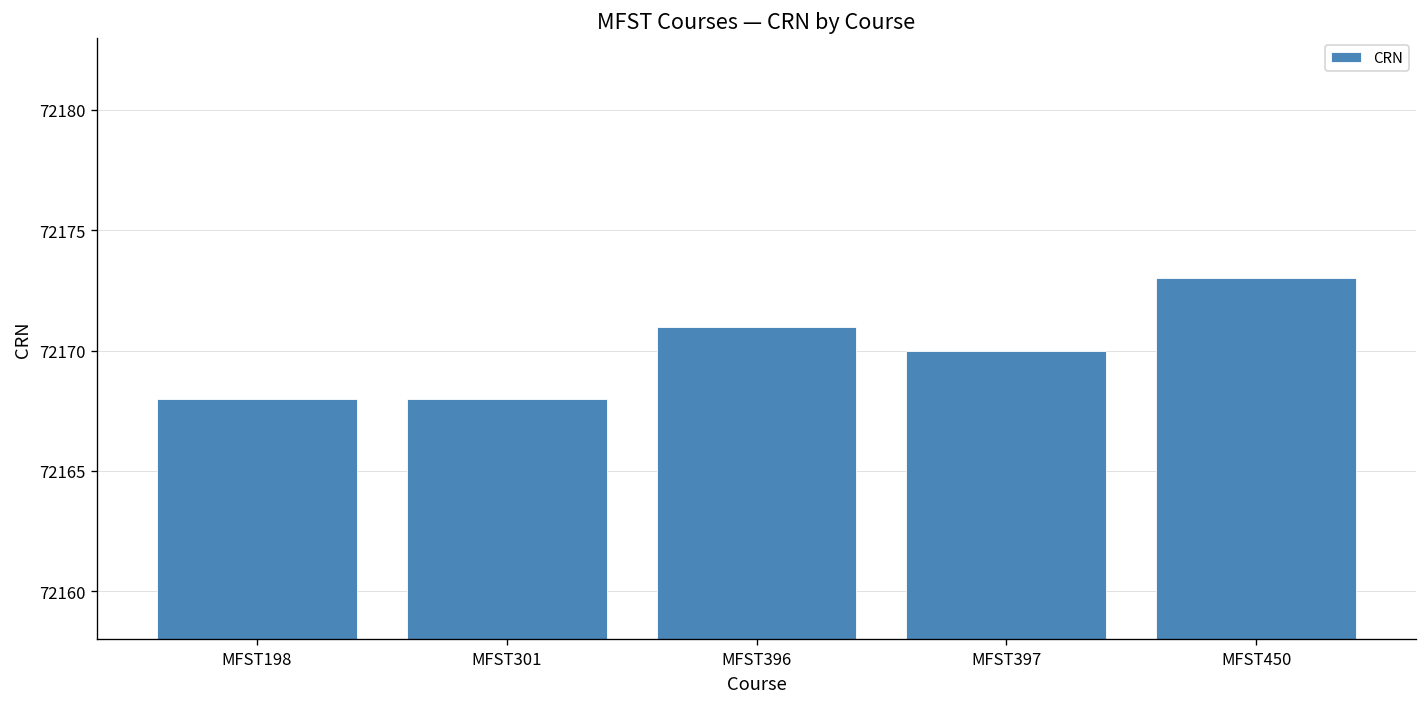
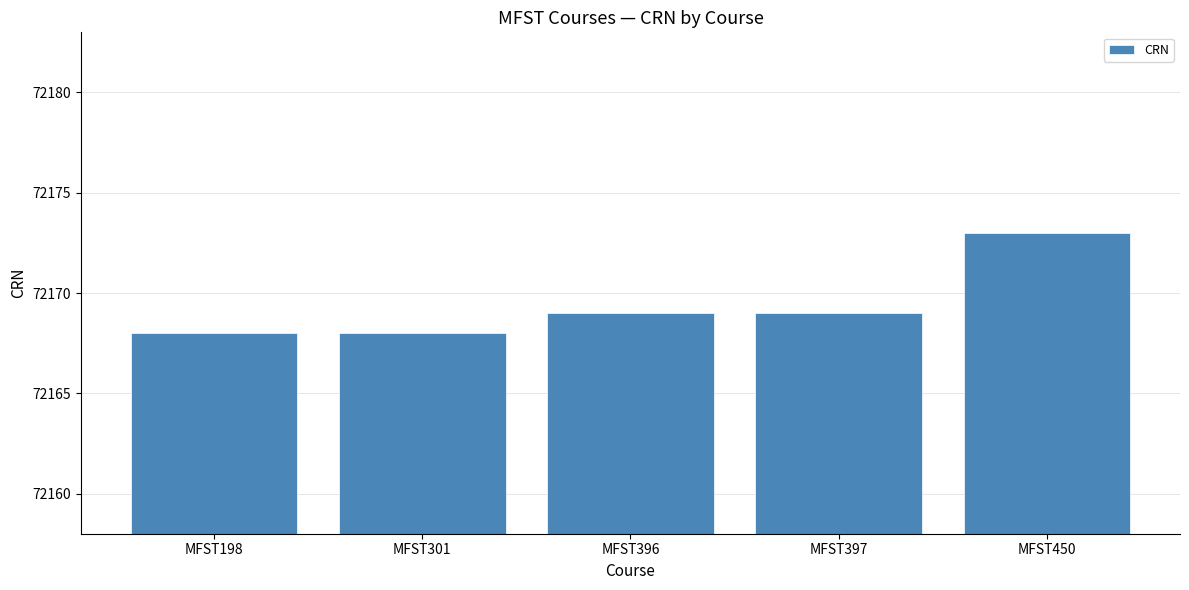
  {
    "MFST198": 72168,
    "MFST301": 72168,
-   "MFST396": 72171,
-   "MFST397": 72170,
+   "MFST396": 72169,
+   "MFST397": 72169,
    "MFST450": 72173
  }
